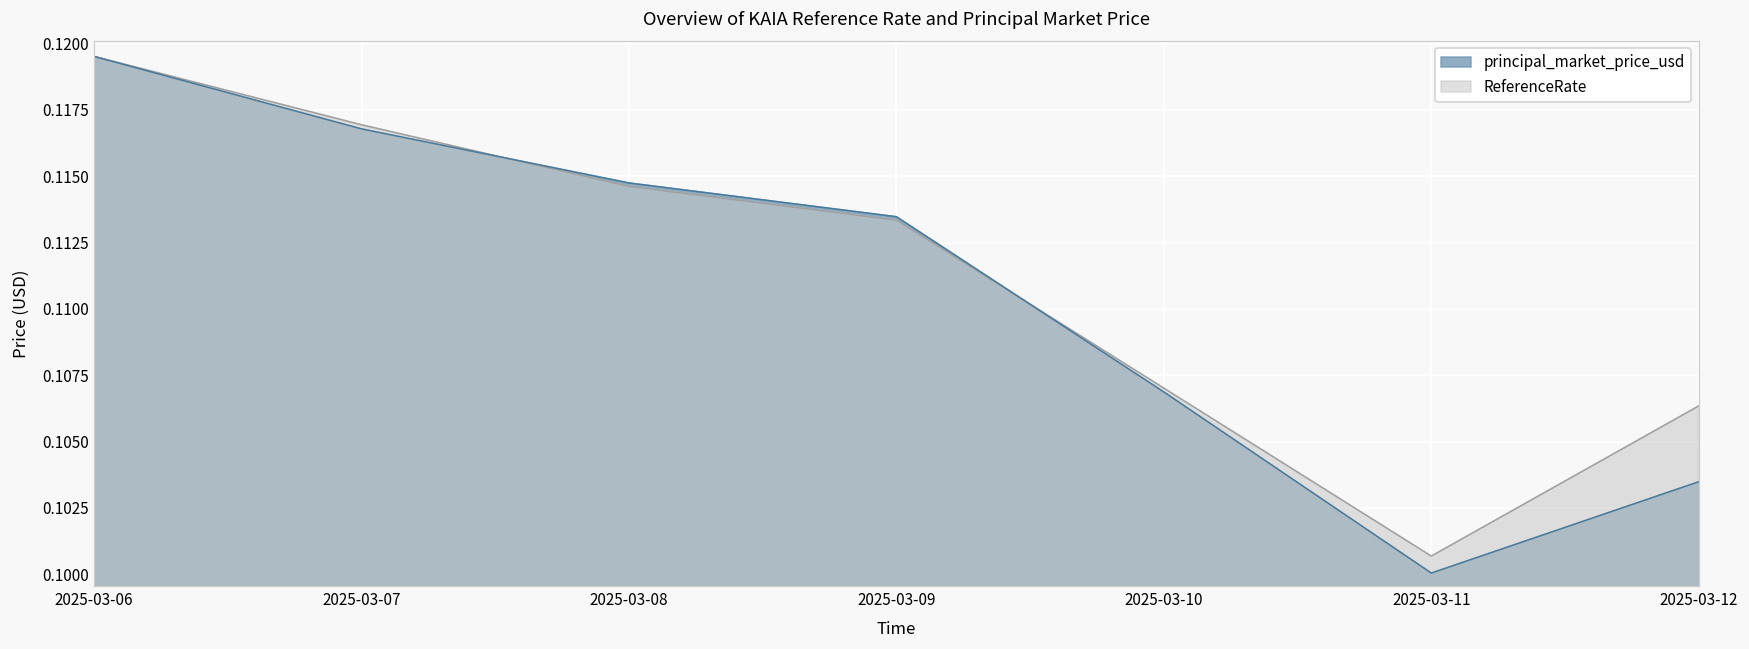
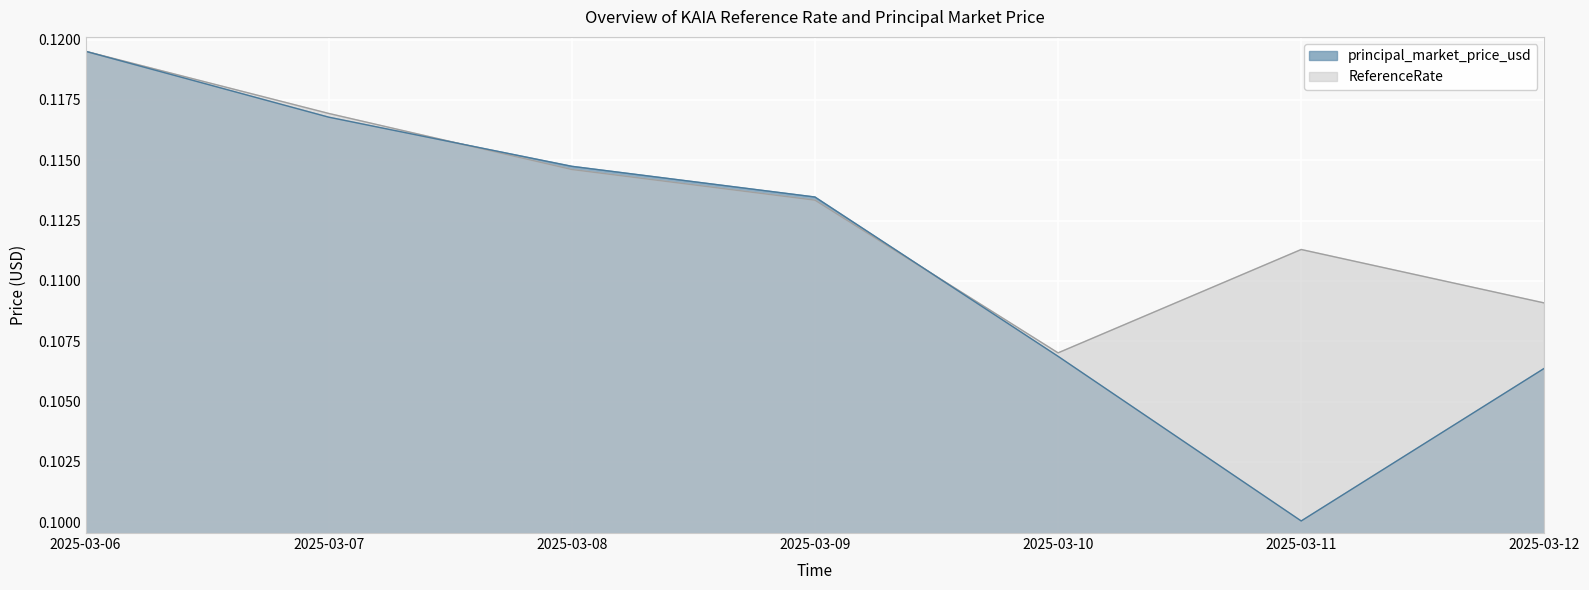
  {
    "principal_market_price_usd": {
      "2025-03-07": 0.1168,
      "2025-03-08": 0.1147,
      "2025-03-09": 0.1135,
      "2025-03-10": 0.1069,
      "2025-03-11": 0.1000,
-     "2025-03-12": 0.1035
+     "2025-03-12": 0.1064
    },
    "ReferenceRate": {
      "2025-03-07": 0.1169,
      "2025-03-08": 0.1146,
      "2025-03-09": 0.1133,
      "2025-03-10": 0.1070,
-     "2025-03-11": 0.1007,
-     "2025-03-12": 0.1063
+     "2025-03-11": 0.1113,
+     "2025-03-12": 0.1091
    }
  }
